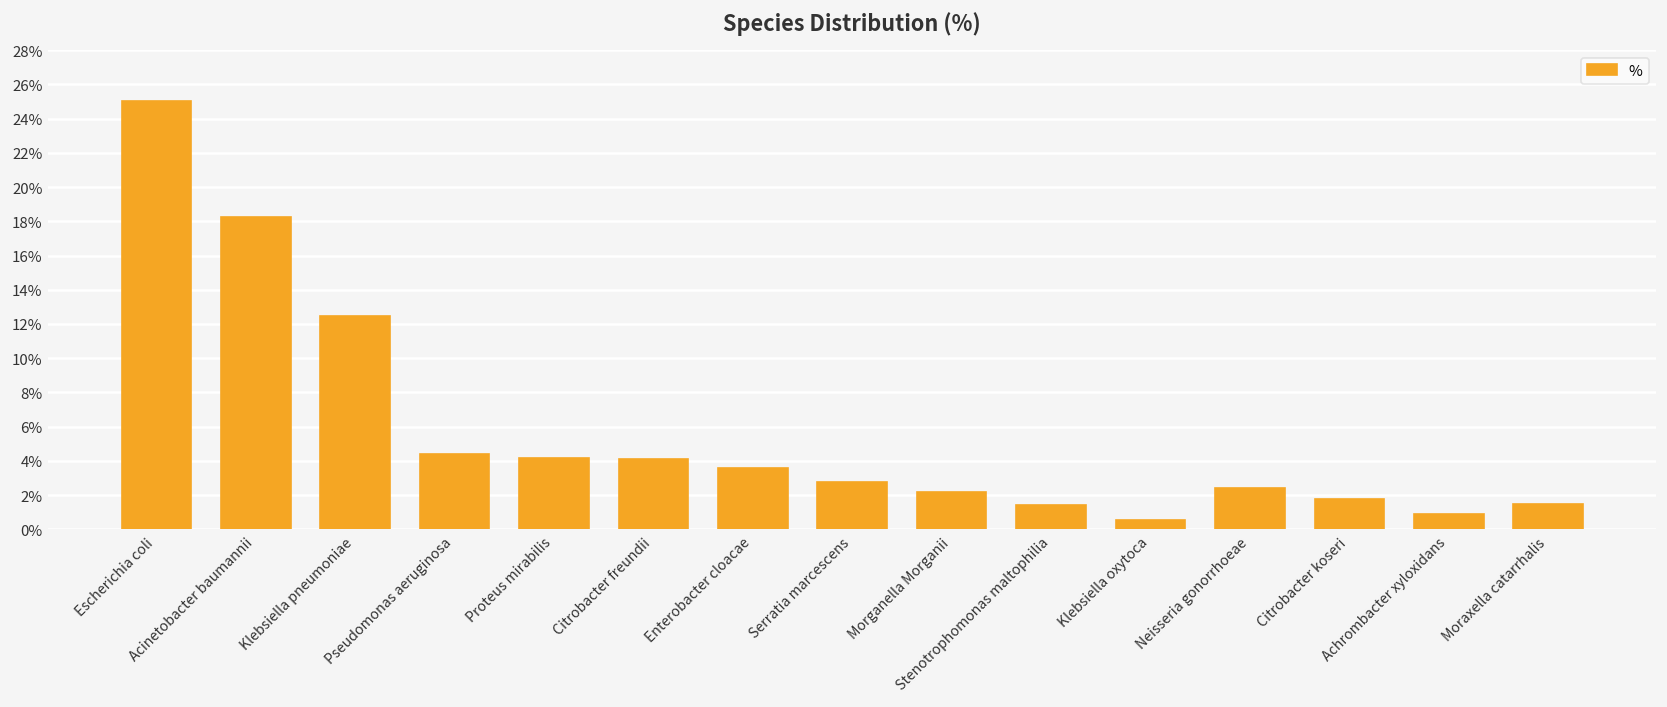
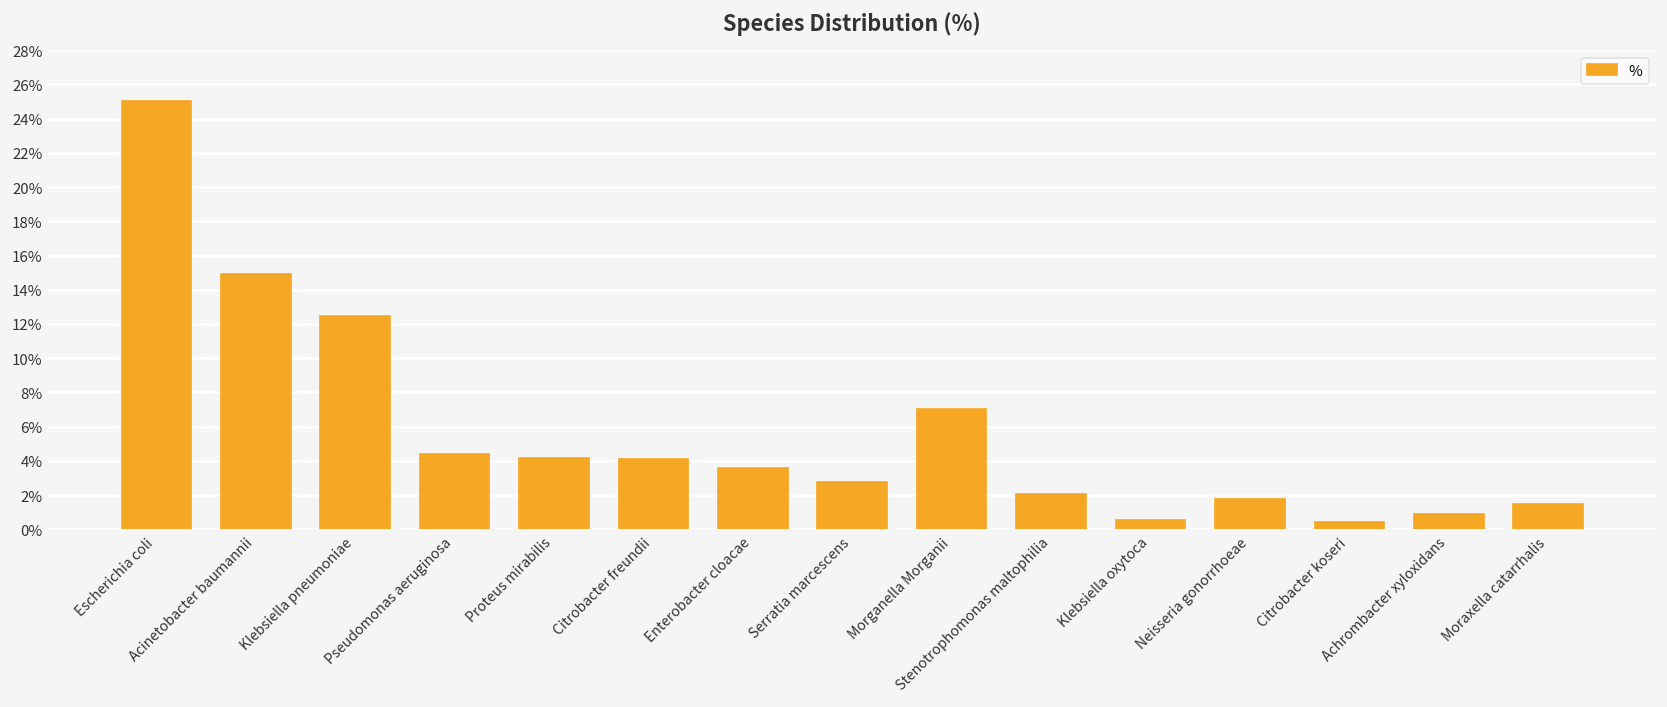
  {
    "Escherichia coli": "25.0%",
-   "Acinetobacter baumannii": "18.3%",
+   "Acinetobacter baumannii": "14.9%",
    "Klebsiella pneumoniae": "12.5%",
    "Pseudomonas aeruginosa": "4.4%",
    "Proteus mirabilis": "4.2%",
    "Citrobacter freundii": "4.1%",
    "Enterobacter cloacae": "3.6%",
    "Serratia marcescens": "2.8%",
-   "Morganella Morganii": "2.2%",
-   "Stenotrophomonas maltophilia": "1.4%",
+   "Morganella Morganii": "7.0%",
+   "Stenotrophomonas maltophilia": "2.1%",
    "Klebsiella oxytoca": "0.6%",
-   "Neisseria gonorrhoeae": "2.4%",
-   "Citrobacter koseri": "1.8%",
+   "Neisseria gonorrhoeae": "1.8%",
+   "Citrobacter koseri": "0.5%",
    "Achrombacter xyloxidans": "0.9%",
    "Moraxella catarrhalis": "1.5%"
  }
